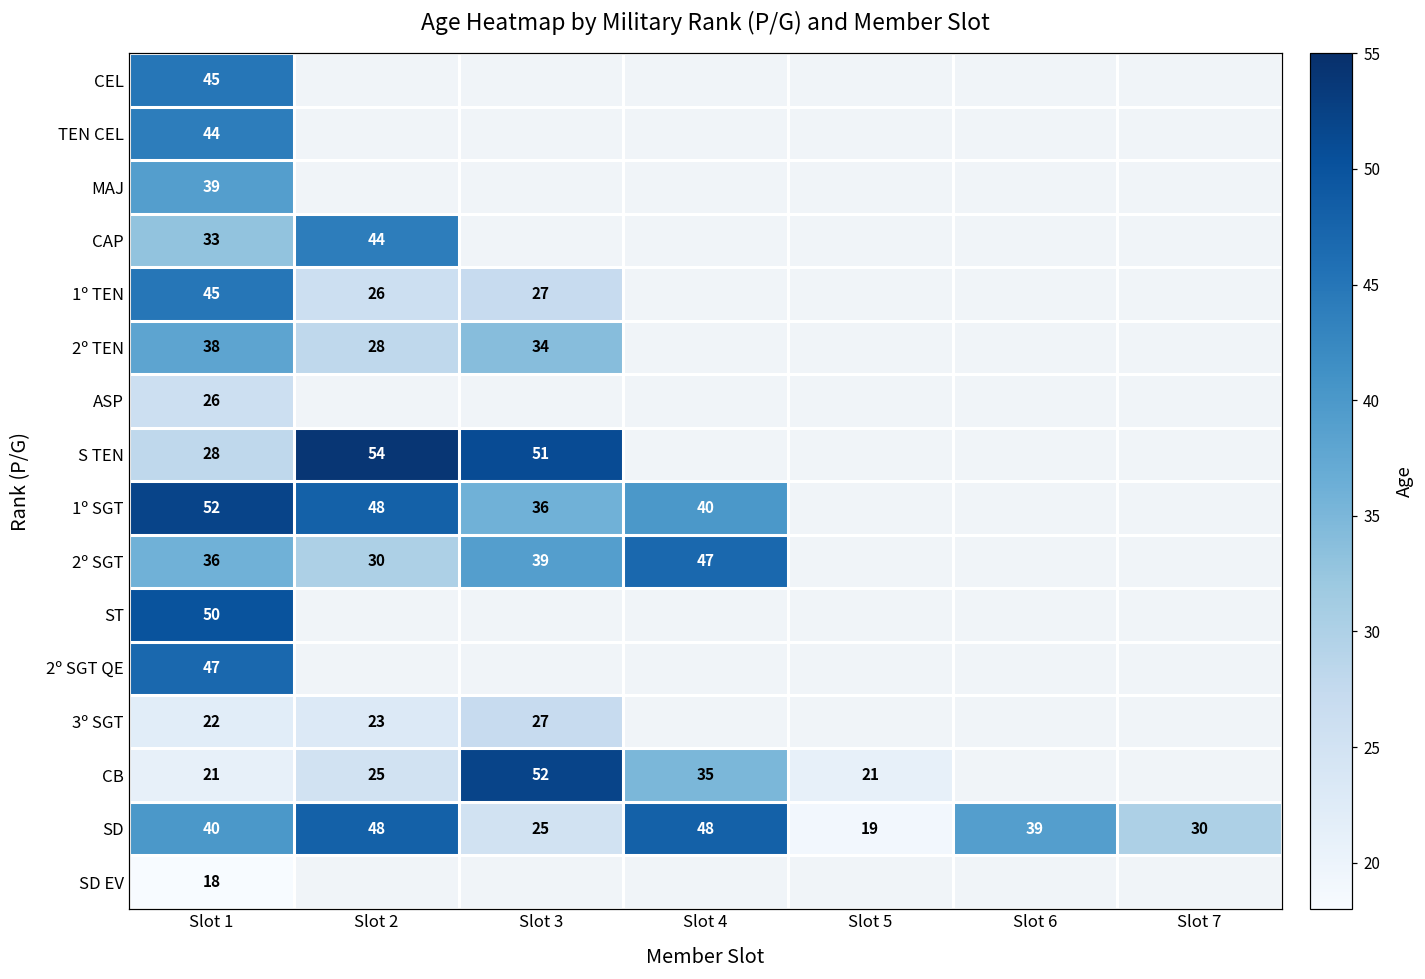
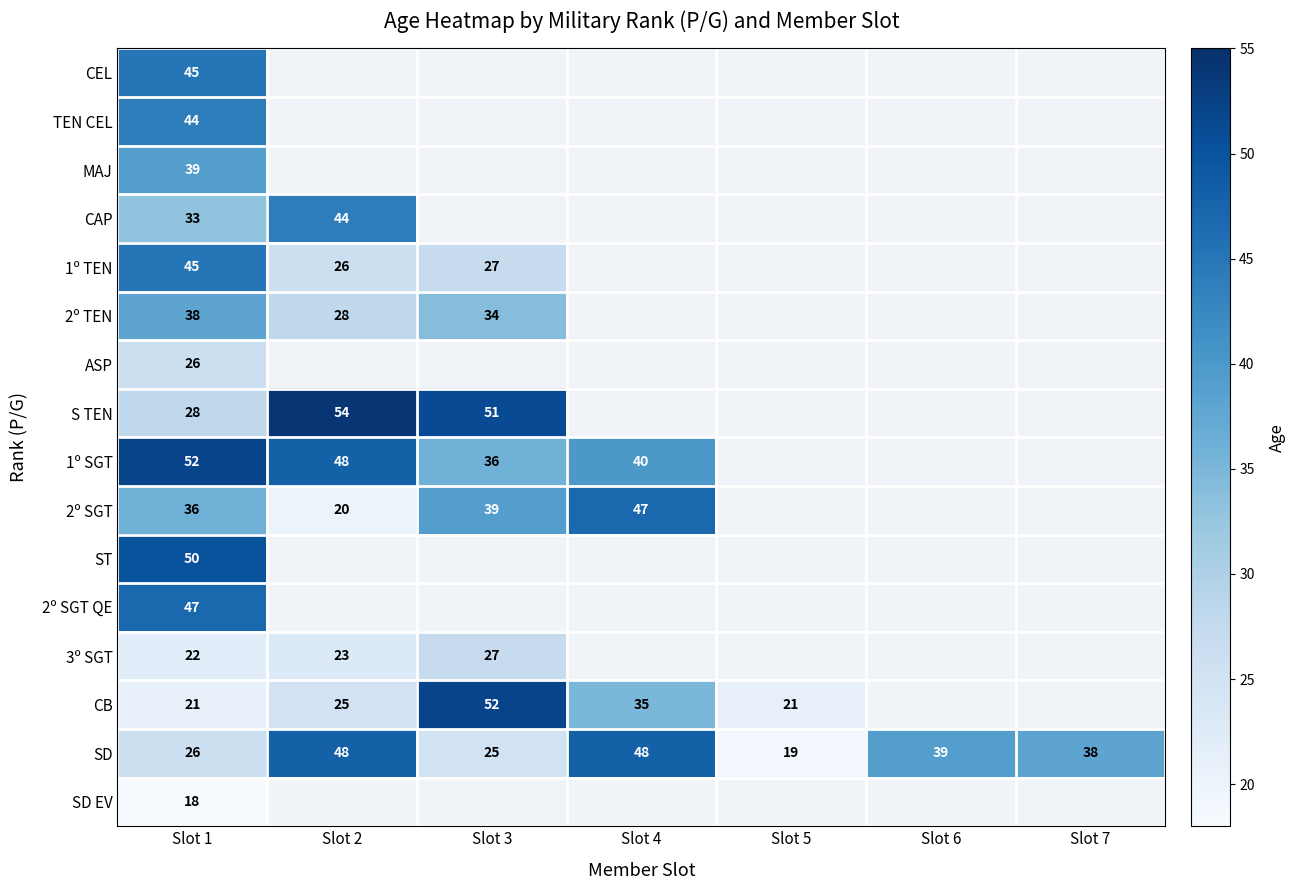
  {
    "CEL": {
      "Slot 1": 45
    },
    "TEN CEL": {
      "Slot 1": 44
    },
    "MAJ": {
      "Slot 1": 39
    },
    "CAP": {
      "Slot 1": 33,
      "Slot 2": 44
    },
    "1º TEN": {
      "Slot 1": 45,
      "Slot 2": 26,
      "Slot 3": 27
    },
    "2º TEN": {
      "Slot 1": 38,
      "Slot 2": 28,
      "Slot 3": 34
    },
    "ASP": {
      "Slot 1": 26
    },
    "S TEN": {
      "Slot 1": 28,
      "Slot 2": 54,
      "Slot 3": 51
    },
    "1º SGT": {
      "Slot 1": 52,
      "Slot 2": 48,
      "Slot 3": 36,
      "Slot 4": 40
    },
    "2º SGT": {
      "Slot 1": 36,
-     "Slot 2": 30,
+     "Slot 2": 20,
      "Slot 3": 39,
      "Slot 4": 47
    },
    "ST": {
      "Slot 1": 50
    },
    "2º SGT QE": {
      "Slot 1": 47
    },
    "3º SGT": {
      "Slot 1": 22,
      "Slot 2": 23,
      "Slot 3": 27
    },
    "CB": {
      "Slot 1": 21,
      "Slot 2": 25,
      "Slot 3": 52,
      "Slot 4": 35,
      "Slot 5": 21
    },
    "SD": {
-     "Slot 1": 40,
+     "Slot 1": 26,
      "Slot 2": 48,
      "Slot 3": 25,
      "Slot 4": 48,
      "Slot 5": 19,
      "Slot 6": 39,
-     "Slot 7": 30
+     "Slot 7": 38
    },
    "SD EV": {
      "Slot 1": 18
    }
  }
